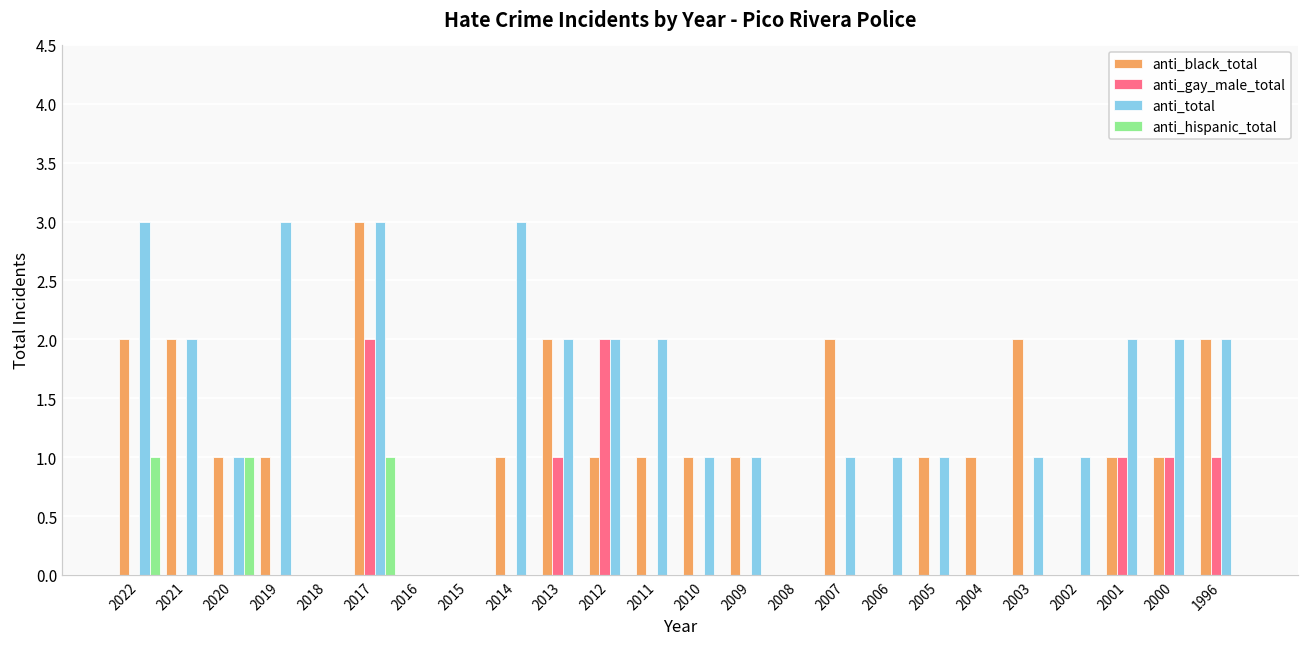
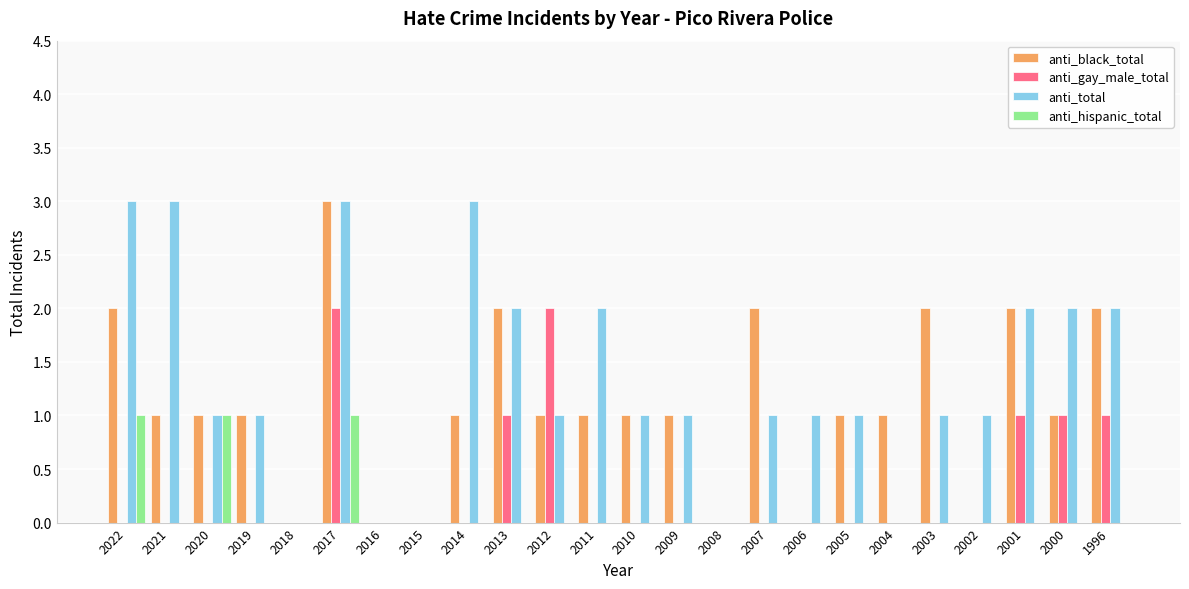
  {
    "anti_black_total": {
      "2022": 2,
-     "2021": 2,
+     "2021": 1,
      "2020": 1,
      "2019": 1,
      "2018": 0,
      "2017": 3,
      "2016": 0,
      "2015": 0,
      "2014": 1,
      "2013": 2,
      "2012": 1,
      "2011": 1,
      "2010": 1,
      "2009": 1,
      "2008": 0,
      "2007": 2,
      "2006": 0,
      "2005": 1,
      "2004": 1,
      "2003": 2,
      "2002": 0,
-     "2001": 1,
+     "2001": 2,
      "2000": 1,
      "1996": 2
    },
    "anti_gay_male_total": {
      "2022": 0,
      "2021": 0,
      "2020": 0,
      "2019": 0,
      "2018": 0,
      "2017": 2,
      "2016": 0,
      "2015": 0,
      "2014": 0,
      "2013": 1,
      "2012": 2,
      "2011": 0,
      "2010": 0,
      "2009": 0,
      "2008": 0,
      "2007": 0,
      "2006": 0,
      "2005": 0,
      "2004": 0,
      "2003": 0,
      "2002": 0,
      "2001": 1,
      "2000": 1,
      "1996": 1
    },
    "anti_total": {
      "2022": 3,
-     "2021": 2,
+     "2021": 3,
      "2020": 1,
-     "2019": 3,
+     "2019": 1,
      "2018": 0,
      "2017": 3,
      "2016": 0,
      "2015": 0,
      "2014": 3,
      "2013": 2,
-     "2012": 2,
+     "2012": 1,
      "2011": 2,
      "2010": 1,
      "2009": 1,
      "2008": 0,
      "2007": 1,
      "2006": 1,
      "2005": 1,
      "2004": 0,
      "2003": 1,
      "2002": 1,
      "2001": 2,
      "2000": 2,
      "1996": 2
    },
    "anti_hispanic_total": {
      "2022": 1,
      "2021": 0,
      "2020": 1,
      "2019": 0,
      "2018": 0,
      "2017": 1,
      "2016": 0,
      "2015": 0,
      "2014": 0,
      "2013": 0,
      "2012": 0,
      "2011": 0,
      "2010": 0,
      "2009": 0,
      "2008": 0,
      "2007": 0,
      "2006": 0,
      "2005": 0,
      "2004": 0,
      "2003": 0,
      "2002": 0,
      "2001": 0,
      "2000": 0,
      "1996": 0
    }
  }
